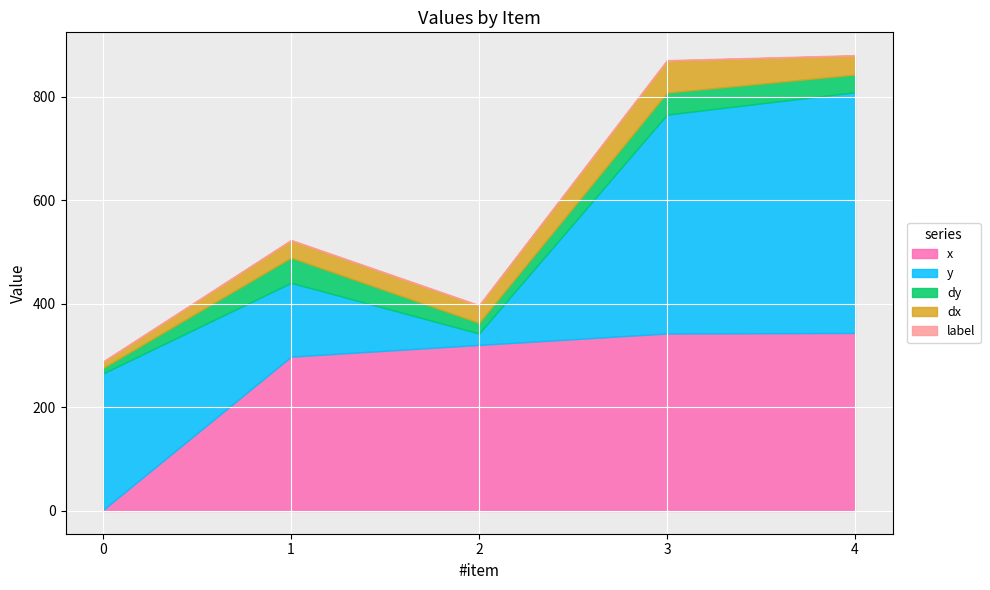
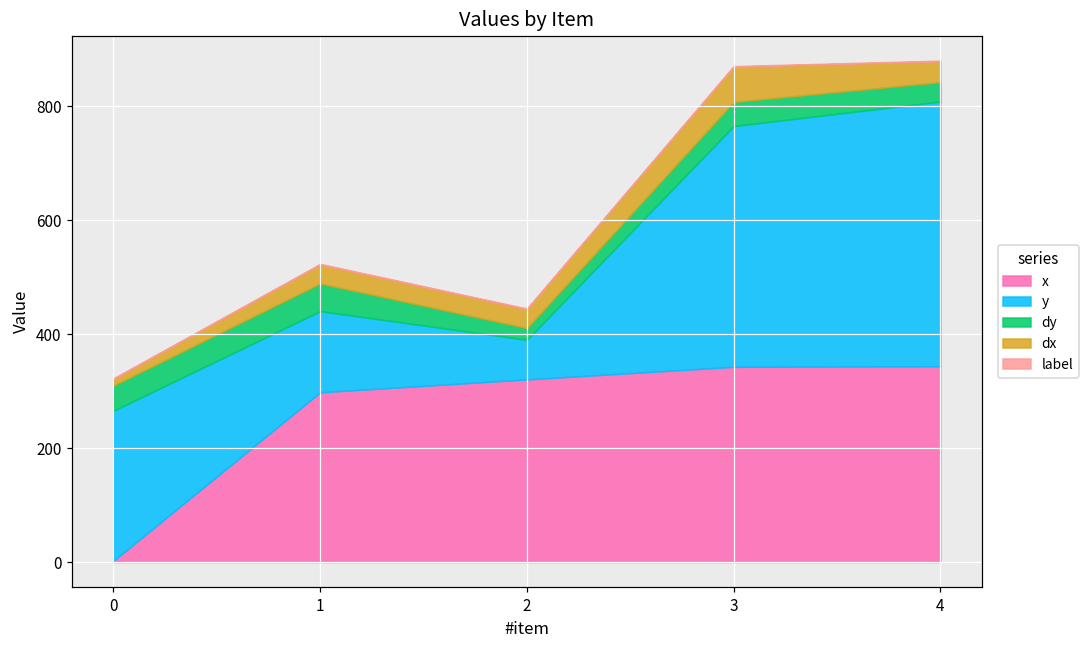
  {
    "y": {
      "0": 260,
      "1": 140,
-     "2": 20,
+     "2": 70,
      "3": 420,
      "4": 460
    },
    "dy": {
-     "0": 10,
+     "0": 40,
      "1": 50,
      "2": 20,
      "3": 40,
      "4": 30
    }
  }
